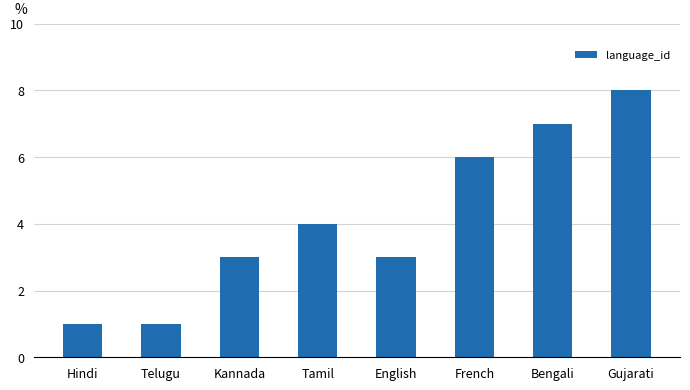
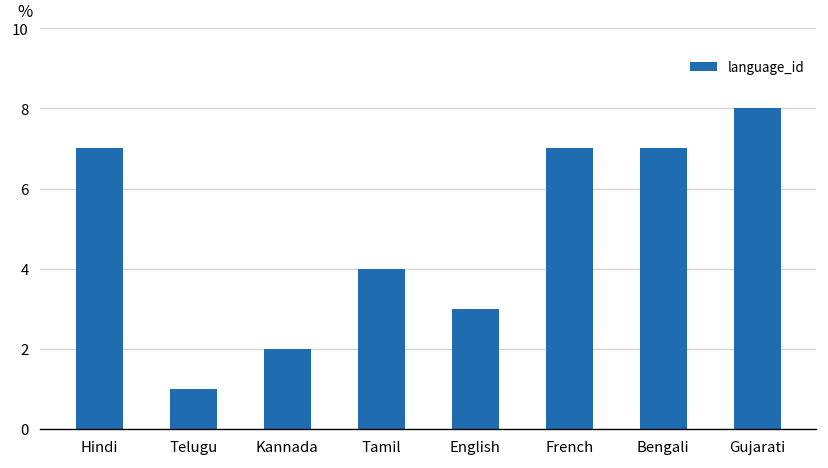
  {
-   "Hindi": 1,
+   "Hindi": 7,
    "Telugu": 1,
-   "Kannada": 3,
+   "Kannada": 2,
    "Tamil": 4,
    "English": 3,
-   "French": 6,
+   "French": 7,
    "Bengali": 7,
    "Gujarati": 8
  }
